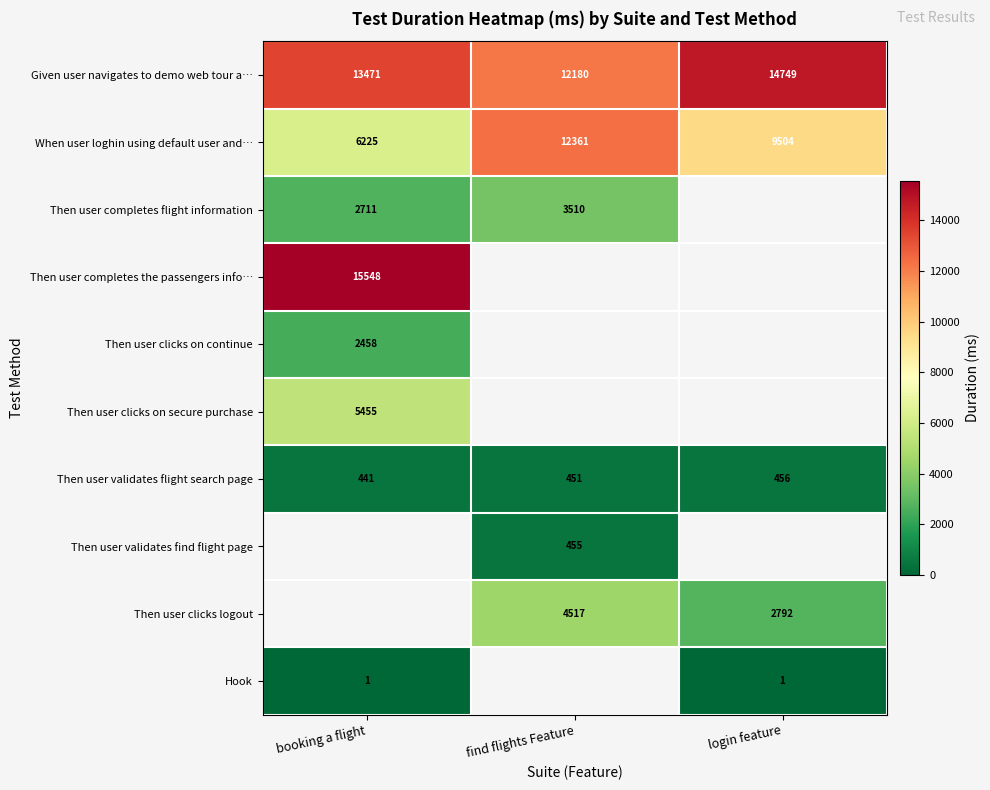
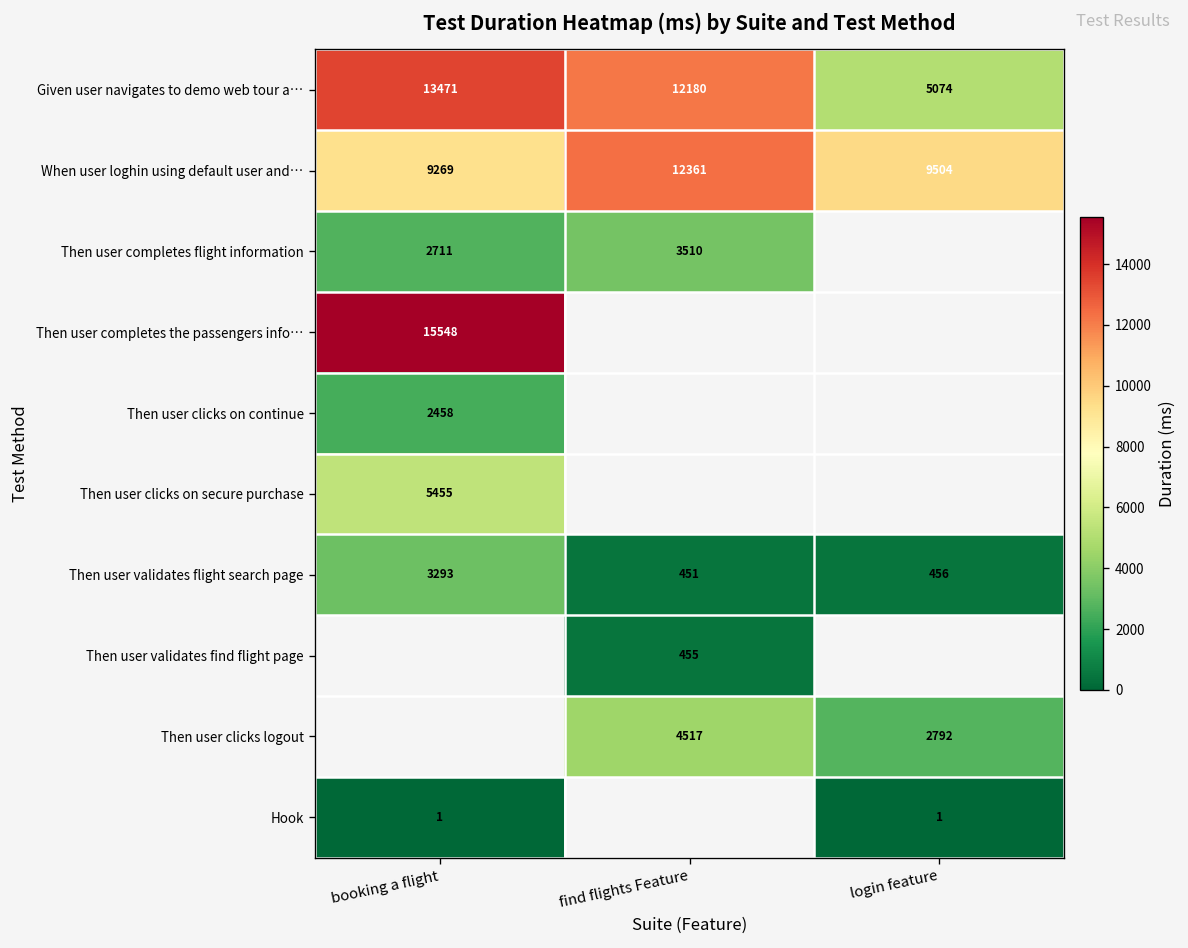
  {
    "Given user navigates to demo web tour a…": {
      "booking a flight": 13471,
      "find flights Feature": 12180,
-     "login feature": 14749
+     "login feature": 5074
    },
    "When user loghin using default user and…": {
-     "booking a flight": 6225,
+     "booking a flight": 9269,
      "find flights Feature": 12361,
      "login feature": 9504
    },
    "Then user completes flight information": {
      "booking a flight": 2711,
      "find flights Feature": 3510
    },
    "Then user completes the passengers info…": {
      "booking a flight": 15548
    },
    "Then user clicks on continue": {
      "booking a flight": 2458
    },
    "Then user clicks on secure purchase": {
      "booking a flight": 5455
    },
    "Then user validates flight search page": {
-     "booking a flight": 441,
+     "booking a flight": 3293,
      "find flights Feature": 451,
      "login feature": 456
    },
    "Then user validates find flight page": {
      "find flights Feature": 455
    },
    "Then user clicks logout": {
      "find flights Feature": 4517,
      "login feature": 2792
    },
    "Hook": {
      "booking a flight": 1,
      "login feature": 1
    }
  }
